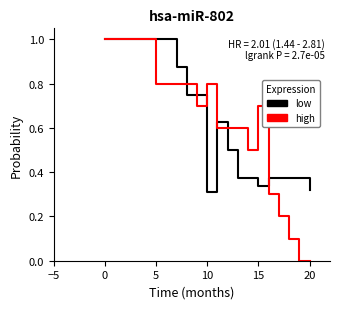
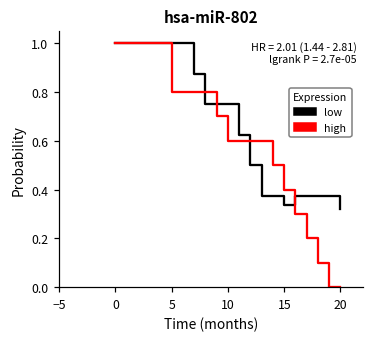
  {
    "low": {
      "5": 1.00,
-     "10": 0.31,
+     "10": 0.75,
      "15": 0.34,
      "20": 0.32
    },
    "high": {
      "5": 0.8,
-     "10": 0.8,
-     "15": 0.7,
+     "10": 0.6,
+     "15": 0.4,
      "20": 0.0
    }
  }
